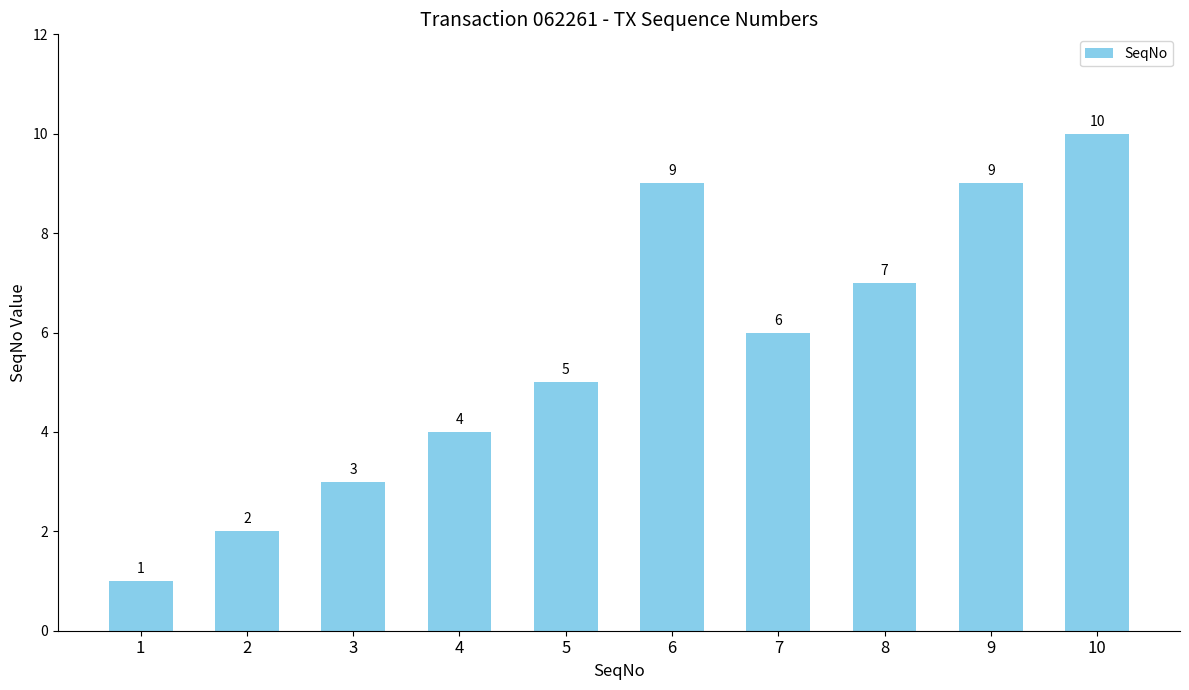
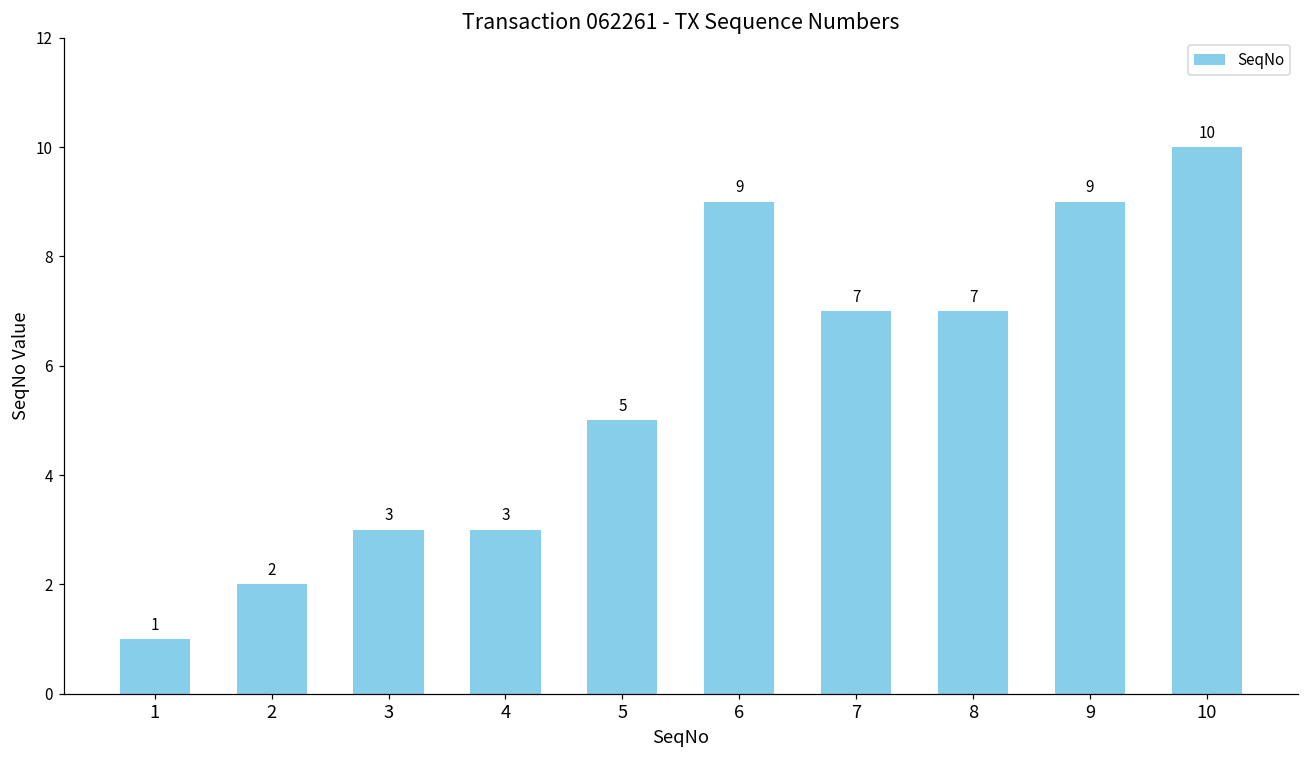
  {
    "1": 1,
    "2": 2,
    "3": 3,
-   "4": 4,
+   "4": 3,
    "5": 5,
    "6": 9,
-   "7": 6,
+   "7": 7,
    "8": 7,
    "9": 9,
    "10": 10
  }
